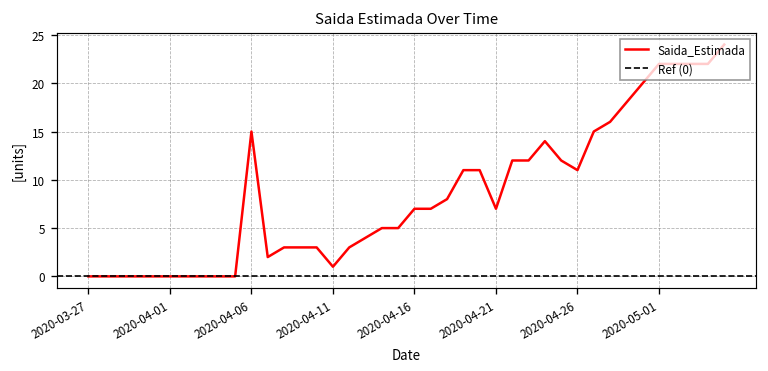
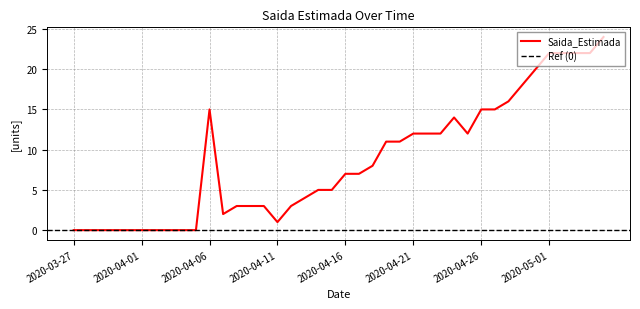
  {
    "2020-03-27": 0,
    "2020-04-01": 0,
    "2020-04-06": 15,
    "2020-04-11": 1,
    "2020-04-16": 7,
-   "2020-04-21": 7,
-   "2020-04-26": 11
+   "2020-04-21": 12,
+   "2020-04-26": 15
  }
